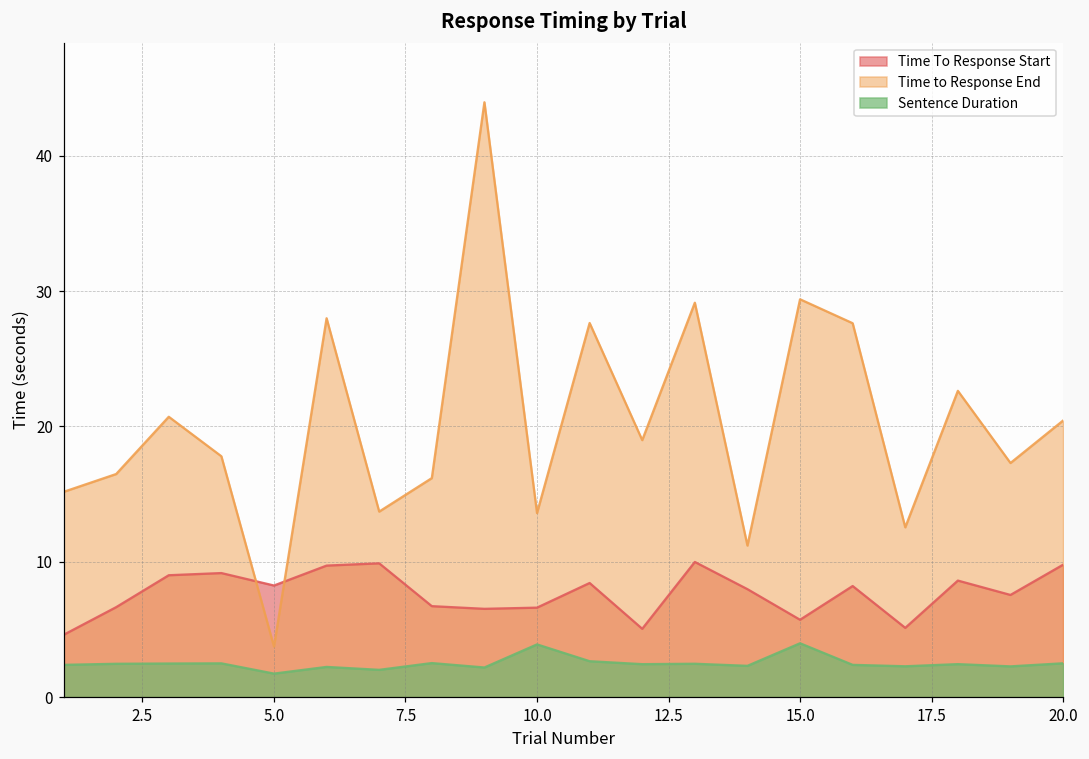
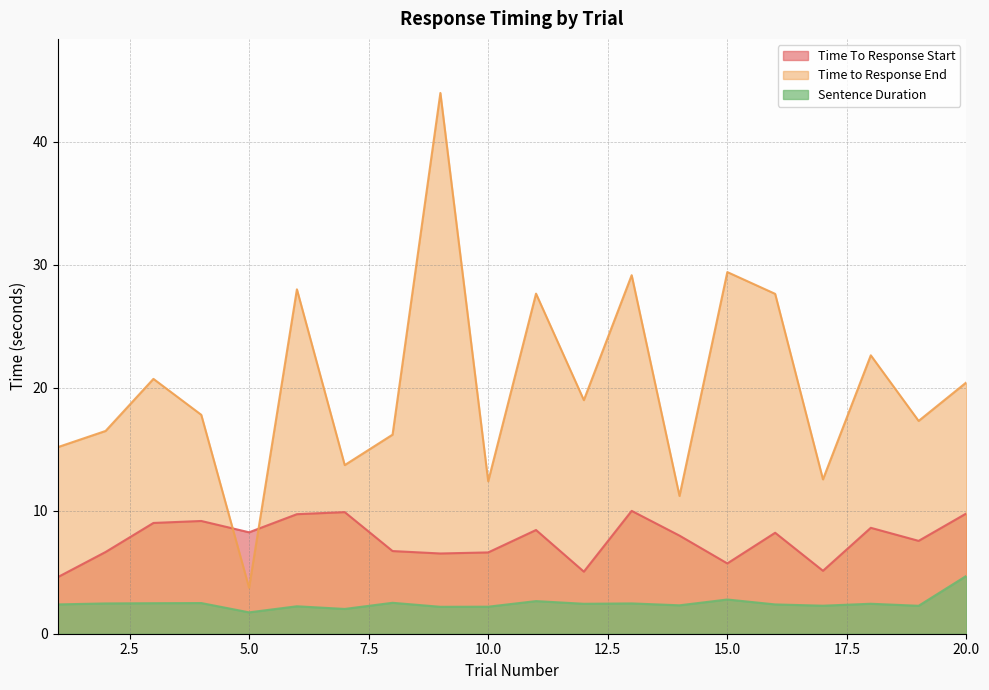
  {
    "Time To Response Start": {
      "5.0": 8.2,
      "10.0": 6.6,
      "15.0": 5.7,
      "20.0": 9.8
    },
    "Time to Response End": {
      "5.0": 3.7,
-     "10.0": 13.6,
+     "10.0": 12.4,
      "15.0": 29.4,
      "20.0": 20.4
    },
    "Sentence Duration": {
      "5.0": 1.7,
-     "10.0": 3.9,
-     "15.0": 4.0,
-     "20.0": 2.5
+     "10.0": 2.2,
+     "15.0": 2.8,
+     "20.0": 4.7
    }
  }
